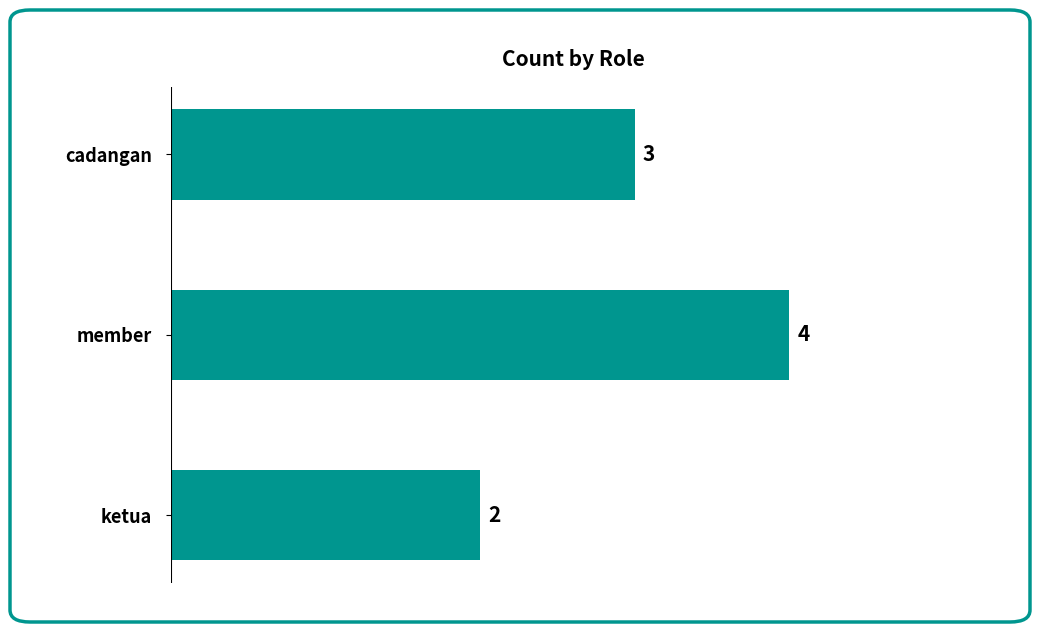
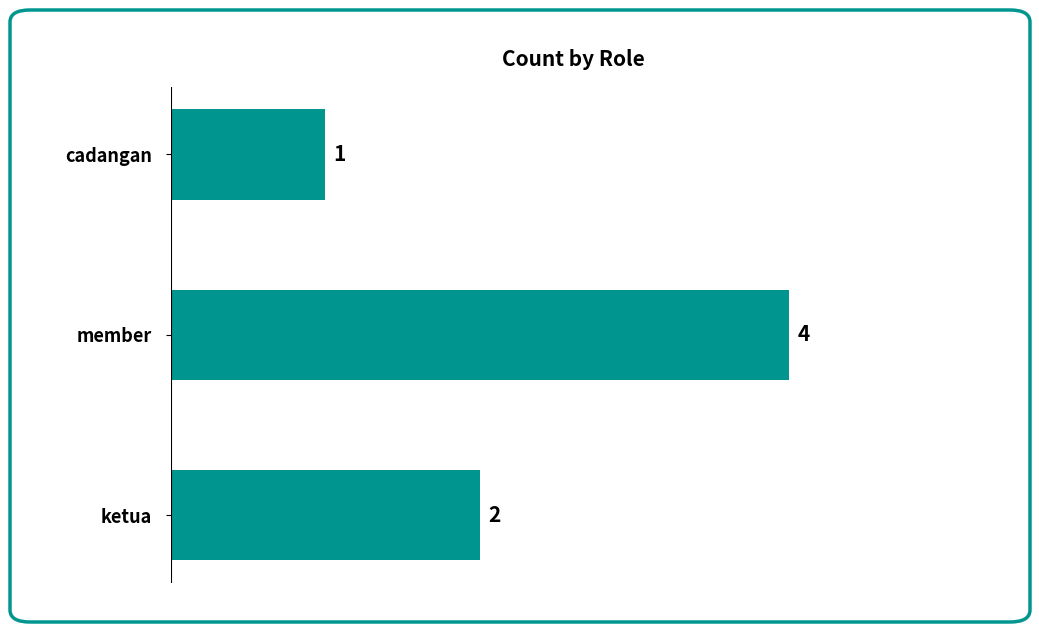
  {
-   "cadangan": 3,
+   "cadangan": 1,
    "member": 4,
    "ketua": 2
  }
